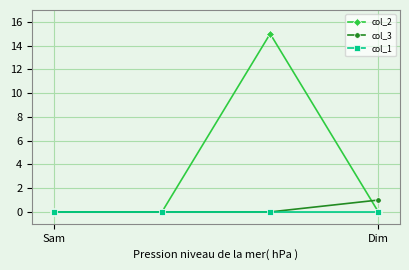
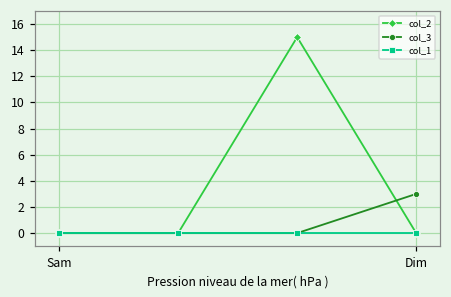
  {
    "col_3": {
-     "Dim": 1
+     "Dim": 3
    }
  }
